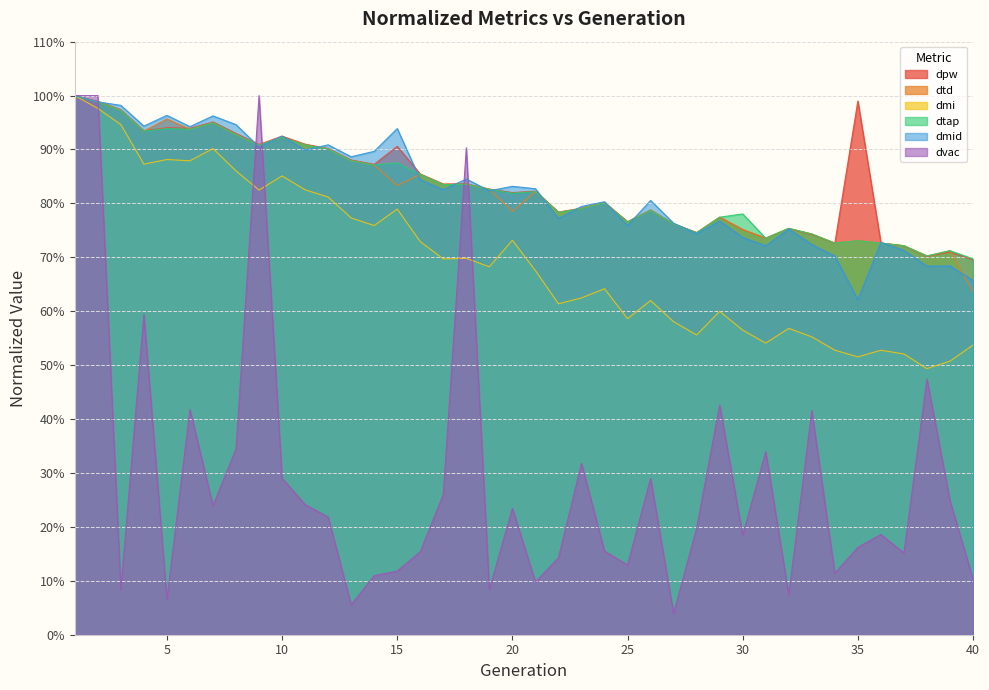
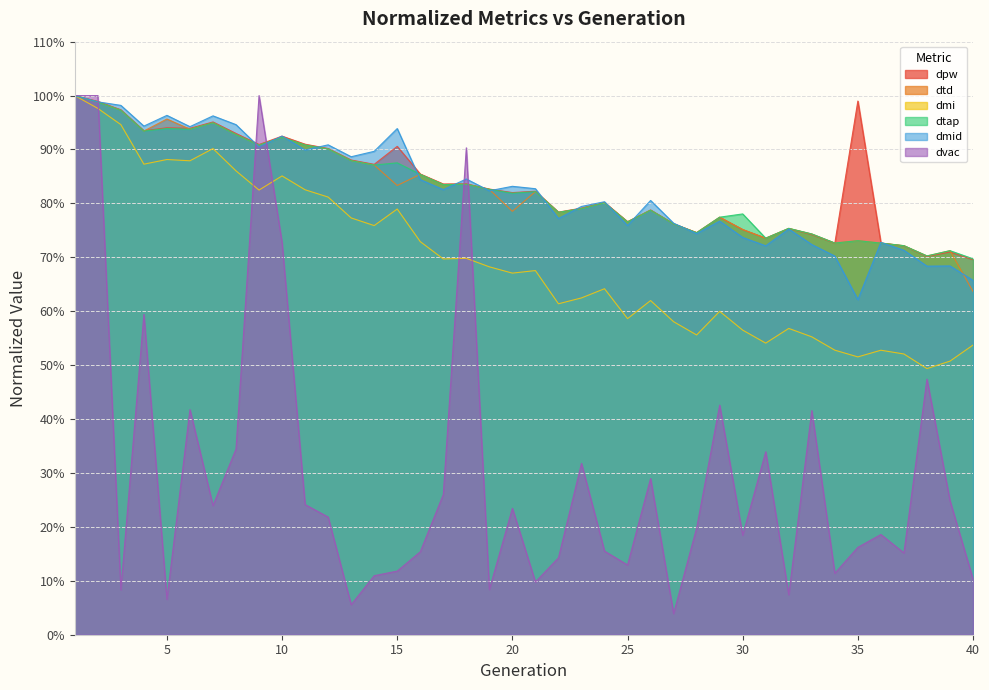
  {
    "dmi": {
      "5": "88%",
      "10": "85%",
      "15": "79%",
-     "20": "73%",
+     "20": "67%",
      "25": "59%",
      "30": "56%",
      "35": "52%",
      "40": "54%"
    },
    "dtap": {
      "15": "88%",
      "30": "78%"
    },
    "dmid": {
      "5": "96%",
      "15": "94%",
      "20": "83%",
      "25": "76%",
      "30": "74%",
      "35": "62%",
      "40": "66%"
    },
    "dvac": {
      "5": "7%",
-     "10": "29%",
+     "10": "73%",
      "15": "12%",
      "20": "23%",
      "25": "13%",
      "30": "18%",
      "35": "16%",
      "40": "10%"
    }
  }
